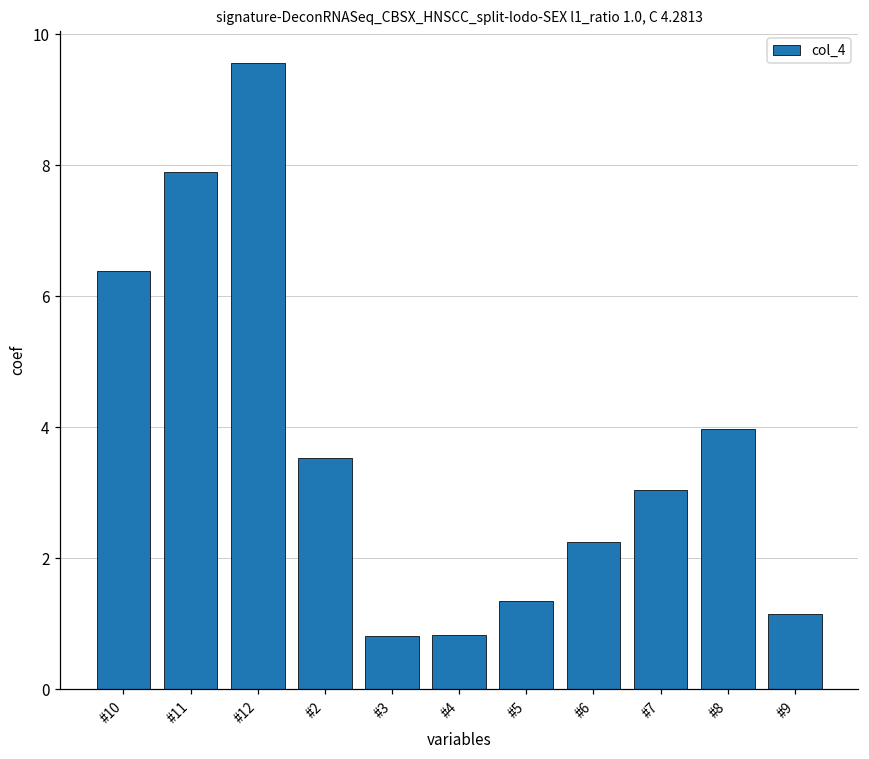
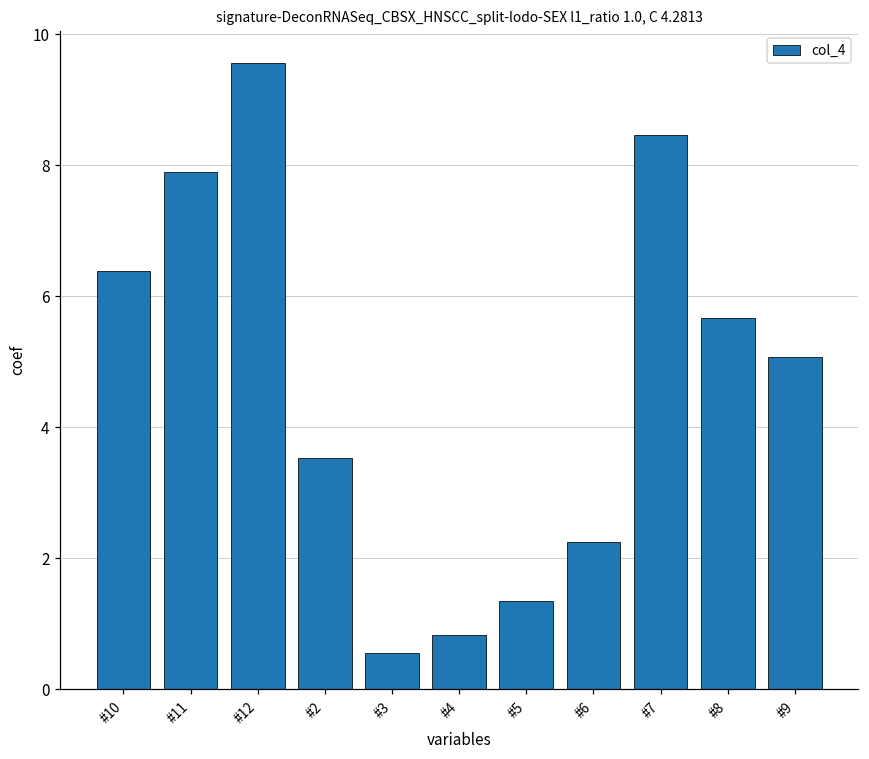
  {
    "#10": 6.4,
    "#11": 7.9,
    "#12": 9.6,
    "#2": 3.5,
-   "#3": 0.8,
+   "#3": 0.6,
    "#4": 0.8,
    "#5": 1.4,
    "#6": 2.3,
-   "#7": 3.0,
-   "#8": 4.0,
-   "#9": 1.2
+   "#7": 8.5,
+   "#8": 5.7,
+   "#9": 5.1
  }
